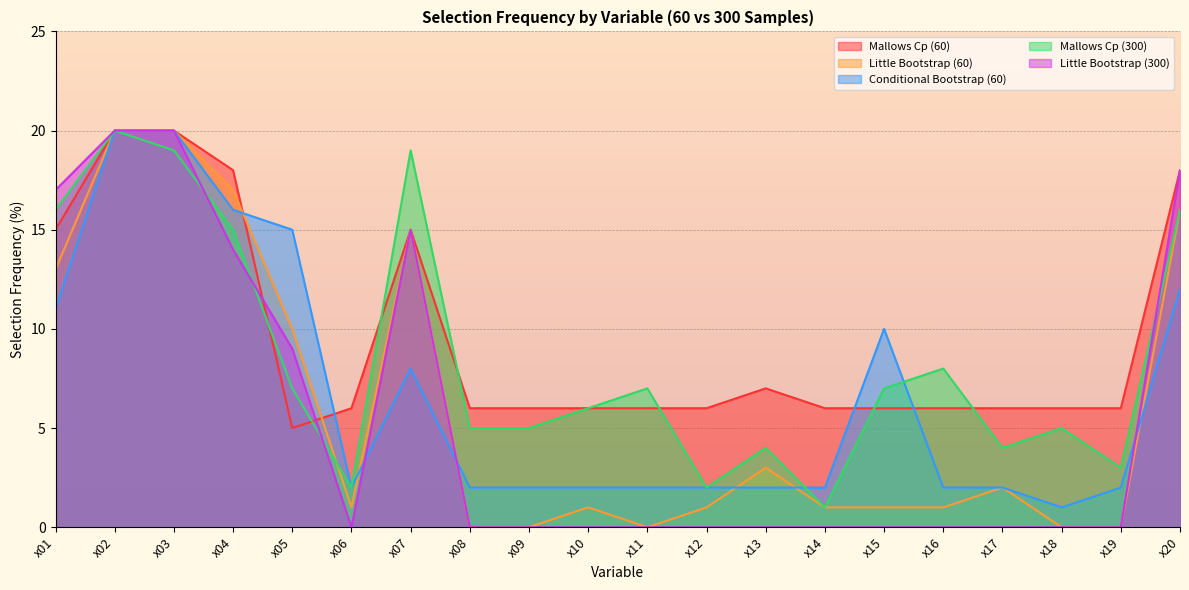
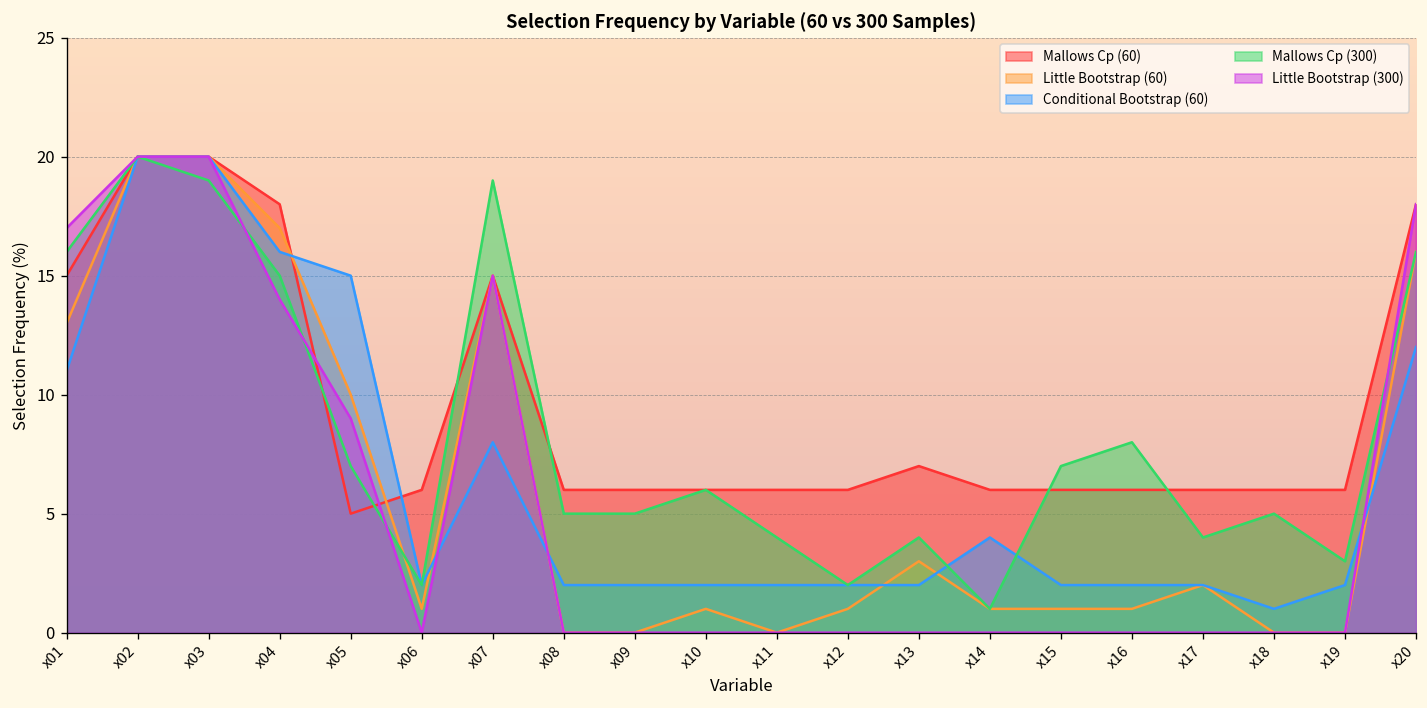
  {
    "Mallows Cp (60)": {
      "x01": 15,
      "x04": 18,
      "x05": 5,
      "x06": 6,
      "x08": 6,
      "x09": 6,
      "x11": 6,
      "x12": 6,
      "x13": 7,
      "x14": 6,
      "x15": 6,
      "x16": 6,
      "x17": 6,
      "x18": 6,
      "x19": 6
    },
    "Little Bootstrap (60)": {
      "x01": 13,
      "x04": 17,
      "x05": 10,
      "x06": 1,
      "x10": 1,
      "x12": 1,
      "x13": 3,
      "x15": 1,
      "x16": 1
    },
    "Conditional Bootstrap (60)": {
      "x01": 11,
      "x04": 16,
      "x05": 15,
      "x07": 8,
      "x08": 2,
      "x09": 2,
      "x10": 2,
      "x11": 2,
      "x13": 2,
-     "x14": 2,
-     "x15": 10,
+     "x14": 4,
+     "x15": 2,
      "x16": 2,
      "x18": 1,
      "x19": 2,
      "x20": 12
    },
    "Mallows Cp (300)": {
      "x01": 16,
      "x03": 19,
      "x04": 15,
      "x05": 7,
      "x07": 19,
      "x08": 5,
      "x09": 5,
-     "x11": 7,
+     "x11": 4,
      "x13": 4,
      "x15": 7,
      "x16": 8,
      "x17": 4,
      "x18": 5,
      "x19": 3
    },
    "Little Bootstrap (300)": {
      "x01": 17,
      "x04": 14,
      "x05": 9,
      "x06": 0,
      "x10": 0,
      "x12": 0,
      "x13": 0,
      "x14": 0,
      "x15": 0,
      "x16": 0,
      "x17": 0
    }
  }
